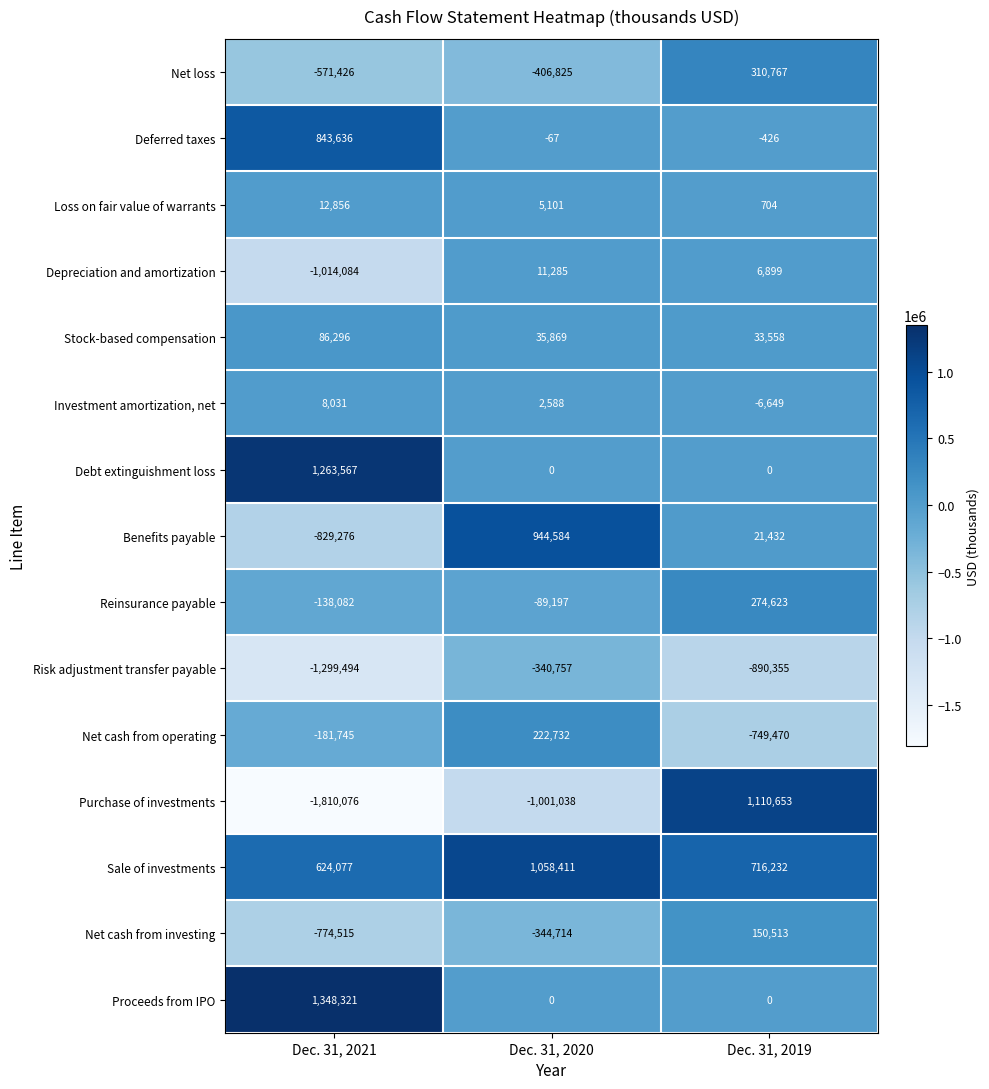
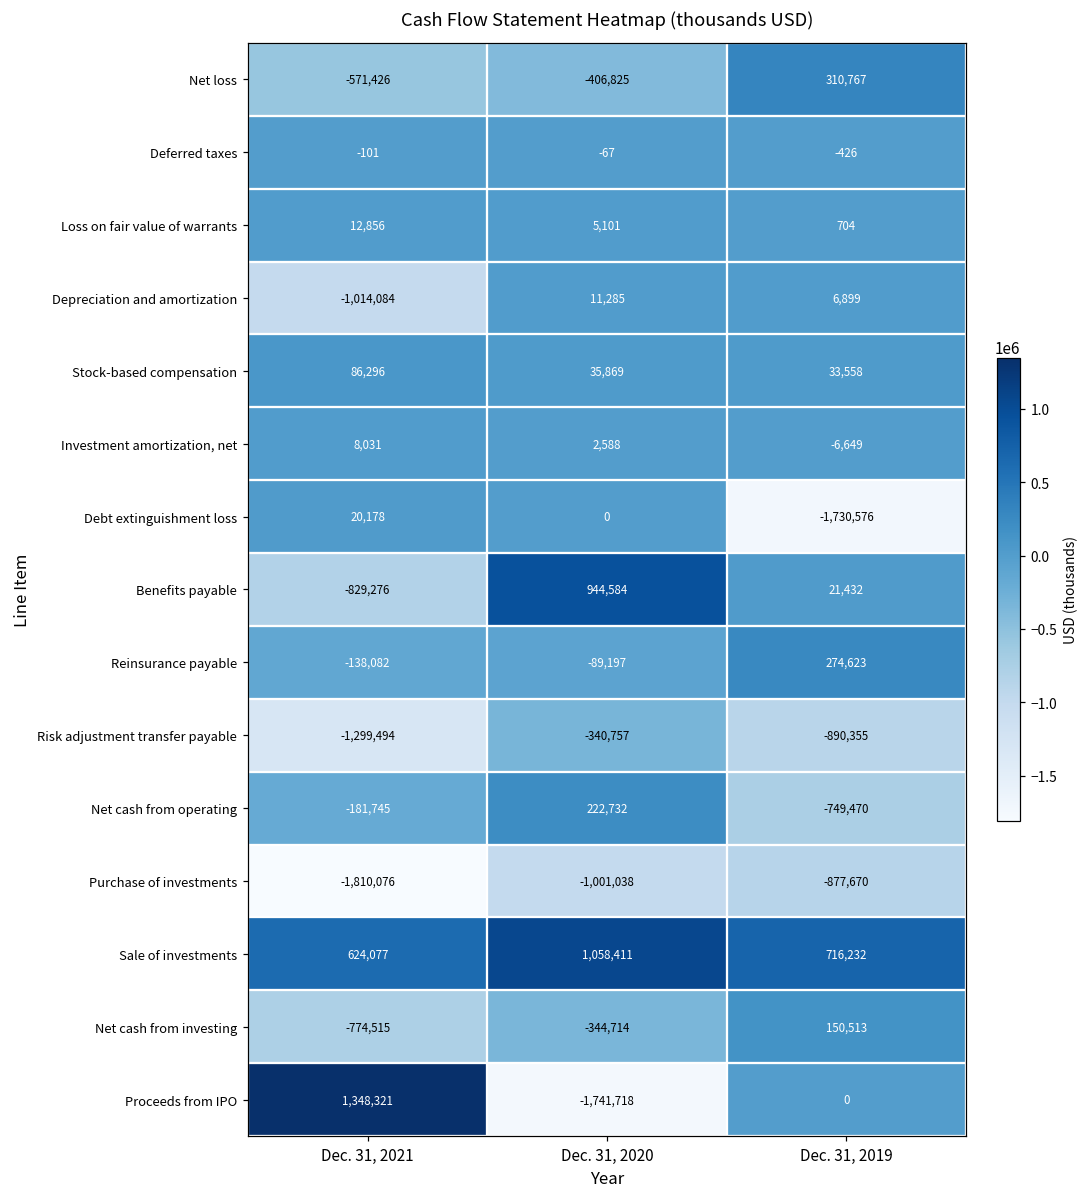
  {
    "Net loss": {
      "Dec. 31, 2021": "-571,426",
      "Dec. 31, 2020": "-406,825",
      "Dec. 31, 2019": "310,767"
    },
    "Deferred taxes": {
-     "Dec. 31, 2021": "843,636",
+     "Dec. 31, 2021": "-101",
      "Dec. 31, 2020": "-67",
      "Dec. 31, 2019": "-426"
    },
    "Loss on fair value of warrants": {
      "Dec. 31, 2021": "12,856",
      "Dec. 31, 2020": "5,101",
      "Dec. 31, 2019": "704"
    },
    "Depreciation and amortization": {
      "Dec. 31, 2021": "-1,014,084",
      "Dec. 31, 2020": "11,285",
      "Dec. 31, 2019": "6,899"
    },
    "Stock-based compensation": {
      "Dec. 31, 2021": "86,296",
      "Dec. 31, 2020": "35,869",
      "Dec. 31, 2019": "33,558"
    },
    "Investment amortization, net": {
      "Dec. 31, 2021": "8,031",
      "Dec. 31, 2020": "2,588",
      "Dec. 31, 2019": "-6,649"
    },
    "Debt extinguishment loss": {
-     "Dec. 31, 2021": "1,263,567",
+     "Dec. 31, 2021": "20,178",
      "Dec. 31, 2020": "0",
-     "Dec. 31, 2019": "0"
+     "Dec. 31, 2019": "-1,730,576"
    },
    "Benefits payable": {
      "Dec. 31, 2021": "-829,276",
      "Dec. 31, 2020": "944,584",
      "Dec. 31, 2019": "21,432"
    },
    "Reinsurance payable": {
      "Dec. 31, 2021": "-138,082",
      "Dec. 31, 2020": "-89,197",
      "Dec. 31, 2019": "274,623"
    },
    "Risk adjustment transfer payable": {
      "Dec. 31, 2021": "-1,299,494",
      "Dec. 31, 2020": "-340,757",
      "Dec. 31, 2019": "-890,355"
    },
    "Net cash from operating": {
      "Dec. 31, 2021": "-181,745",
      "Dec. 31, 2020": "222,732",
      "Dec. 31, 2019": "-749,470"
    },
    "Purchase of investments": {
      "Dec. 31, 2021": "-1,810,076",
      "Dec. 31, 2020": "-1,001,038",
-     "Dec. 31, 2019": "1,110,653"
+     "Dec. 31, 2019": "-877,670"
    },
    "Sale of investments": {
      "Dec. 31, 2021": "624,077",
      "Dec. 31, 2020": "1,058,411",
      "Dec. 31, 2019": "716,232"
    },
    "Net cash from investing": {
      "Dec. 31, 2021": "-774,515",
      "Dec. 31, 2020": "-344,714",
      "Dec. 31, 2019": "150,513"
    },
    "Proceeds from IPO": {
      "Dec. 31, 2021": "1,348,321",
-     "Dec. 31, 2020": "0",
+     "Dec. 31, 2020": "-1,741,718",
      "Dec. 31, 2019": "0"
    }
  }
